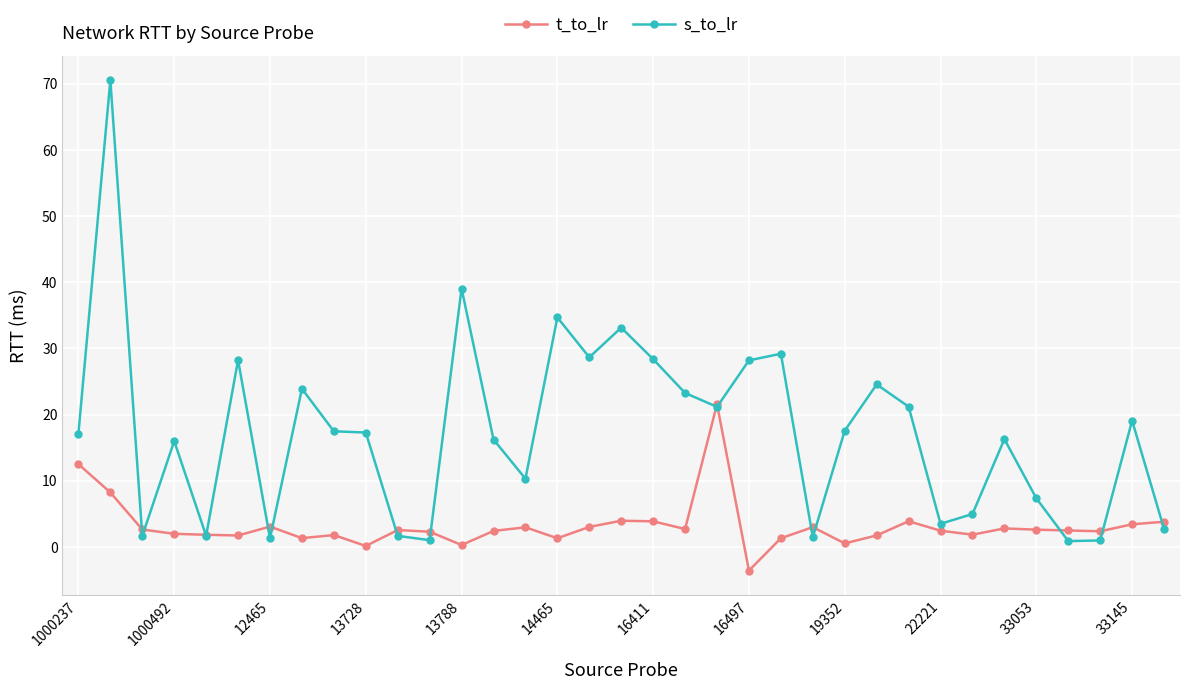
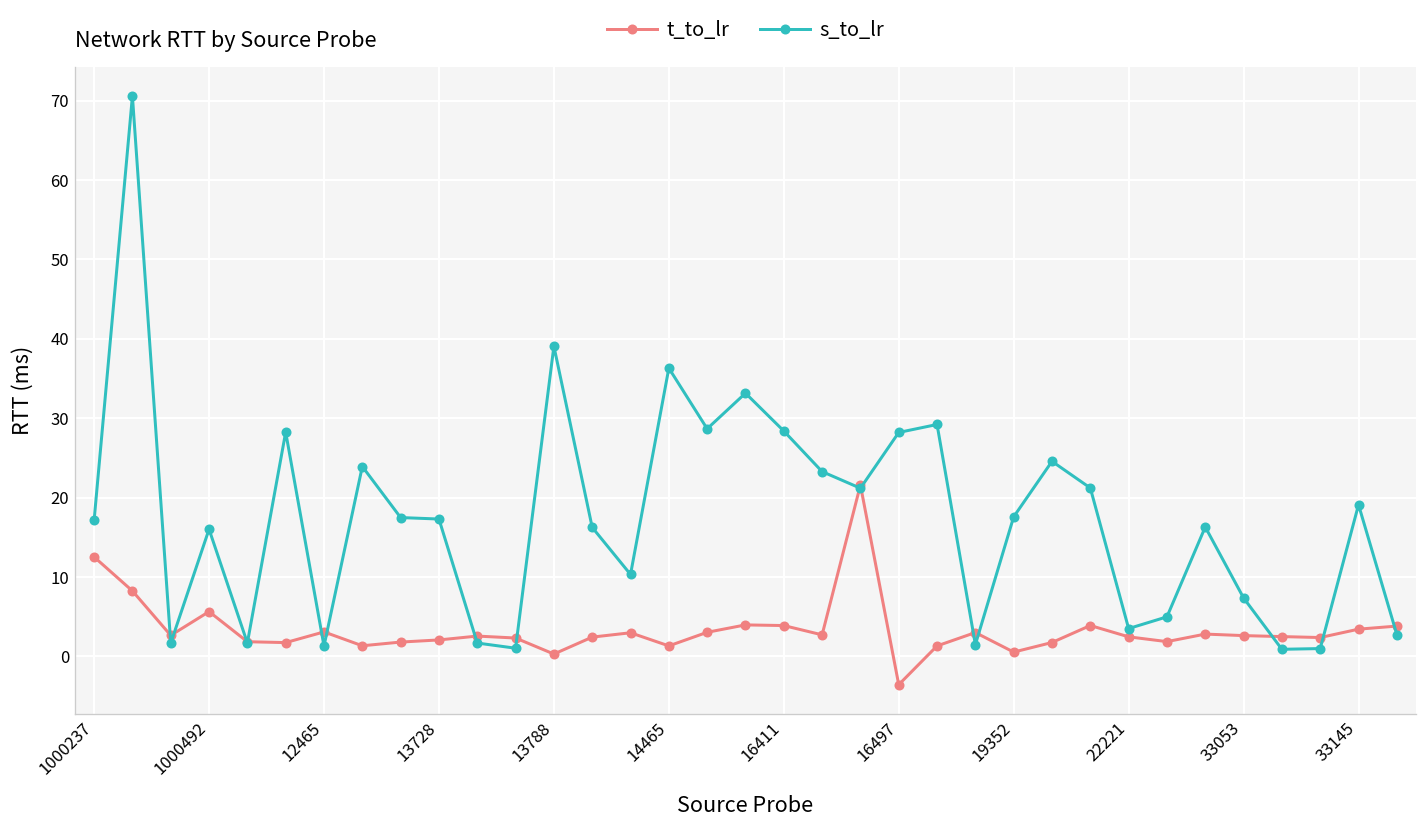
  {
    "t_to_lr": {
      "1000237": 13,
-     "1000492": 2,
+     "1000492": 6,
      "12465": 3,
-     "13728": 0,
+     "13728": 2,
      "13788": 0,
      "14465": 1,
      "16411": 4,
      "16497": -4,
      "19352": 1,
      "22221": 2,
      "33053": 3,
      "33145": 3
    },
    "s_to_lr": {
      "1000237": 17,
      "1000492": 16,
      "12465": 1,
      "13728": 17,
      "13788": 39,
-     "14465": 35,
+     "14465": 36,
      "16411": 28,
      "16497": 28,
      "19352": 18,
      "22221": 4,
      "33053": 7,
      "33145": 19
    }
  }
